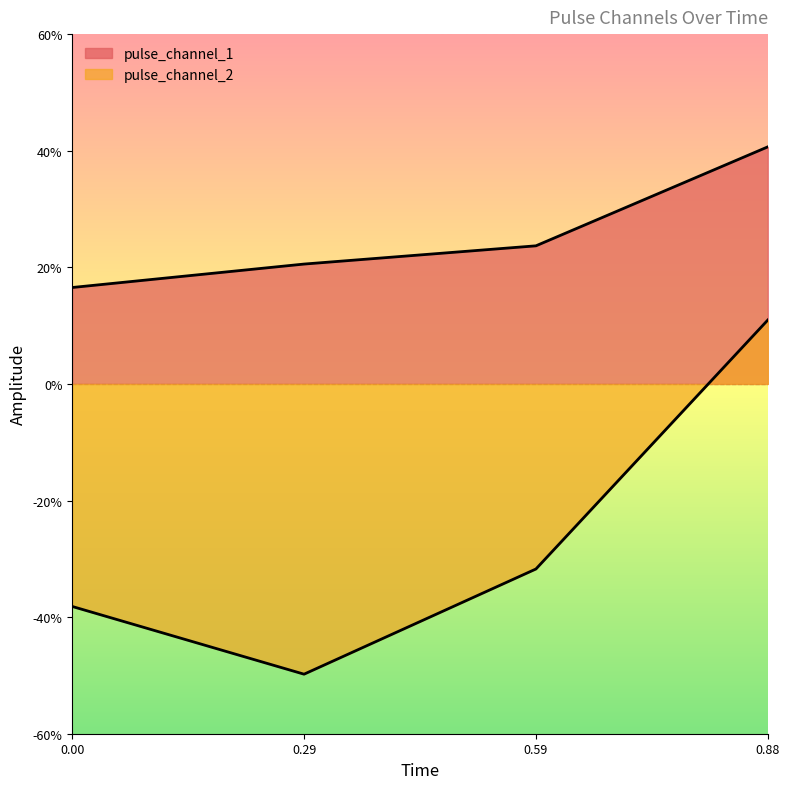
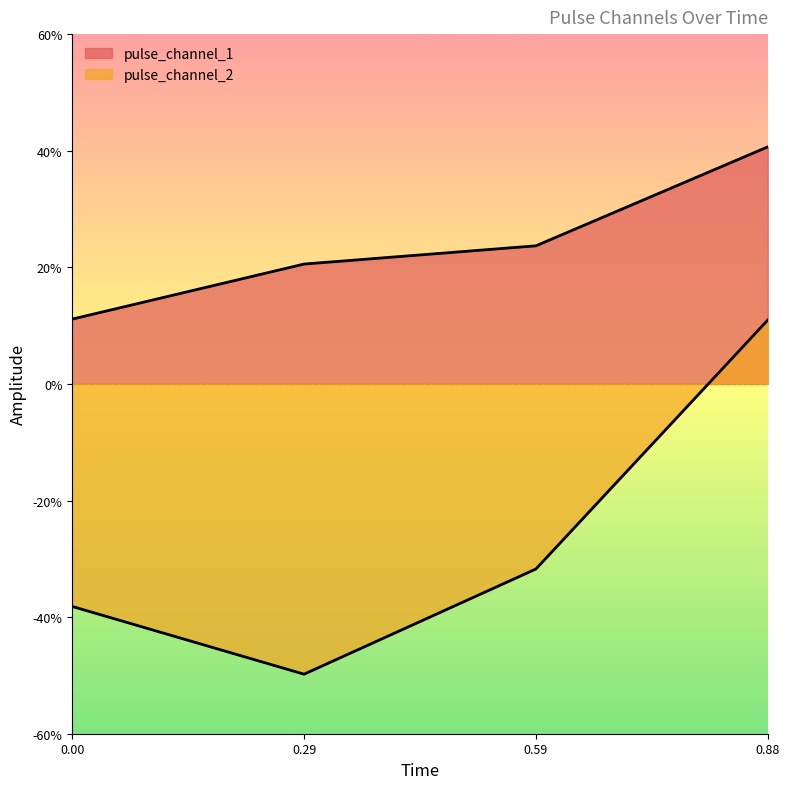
  {
    "pulse_channel_1": {
-     "0.00": "17%",
+     "0.00": "11%",
      "0.29": "21%",
      "0.59": "24%",
      "0.88": "41%"
    }
  }
